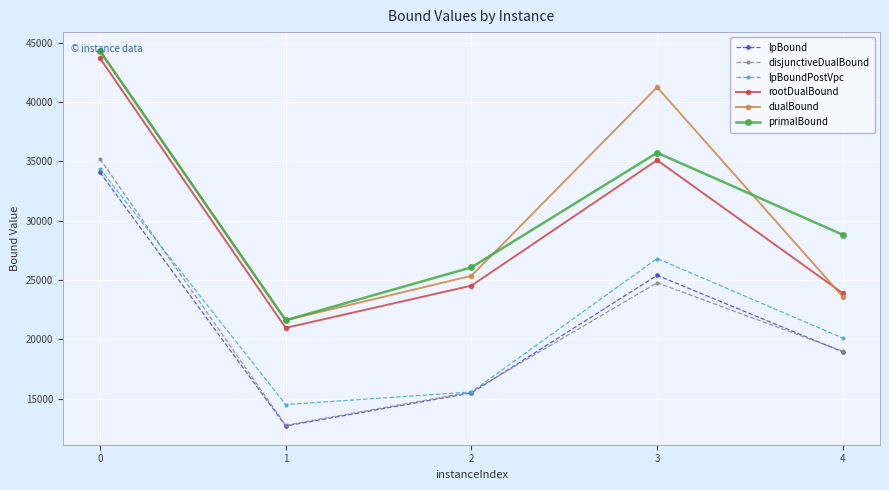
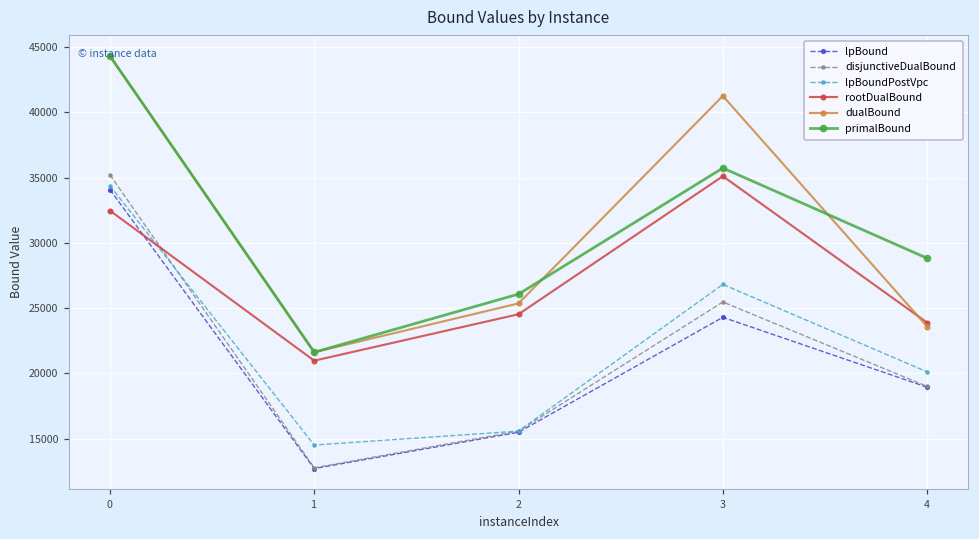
  {
    "lpBound": {
      "0": 34100,
-     "3": 25400
+     "3": 24300
    },
    "disjunctiveDualBound": {
      "0": 35200,
-     "3": 24800
+     "3": 25500
    },
    "lpBoundPostVpc": {
      "0": 34400,
      "1": 14500,
      "3": 26800,
      "4": 20100
    },
    "rootDualBound": {
-     "0": 43700,
+     "0": 32500,
      "1": 21000,
      "2": 24500,
      "3": 35100,
      "4": 23900
    },
    "dualBound": {
      "2": 25400,
      "3": 41300,
      "4": 23600
    },
    "primalBound": {
      "2": 26100,
      "3": 35700,
      "4": 28800
    }
  }
